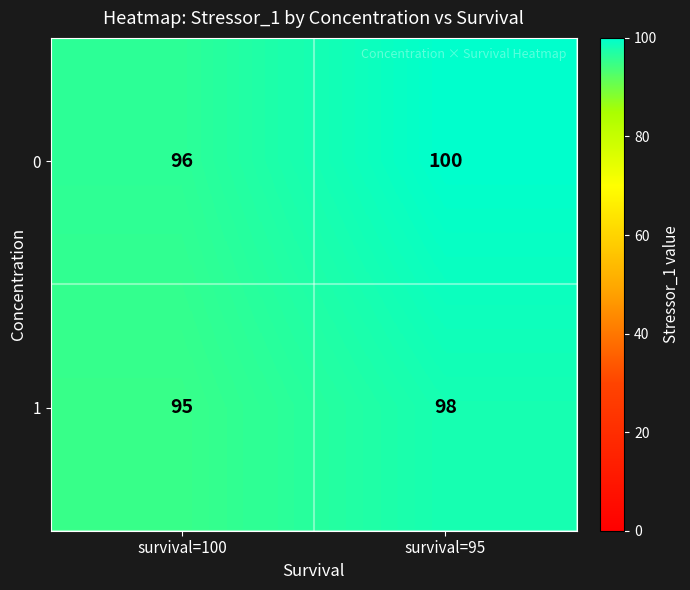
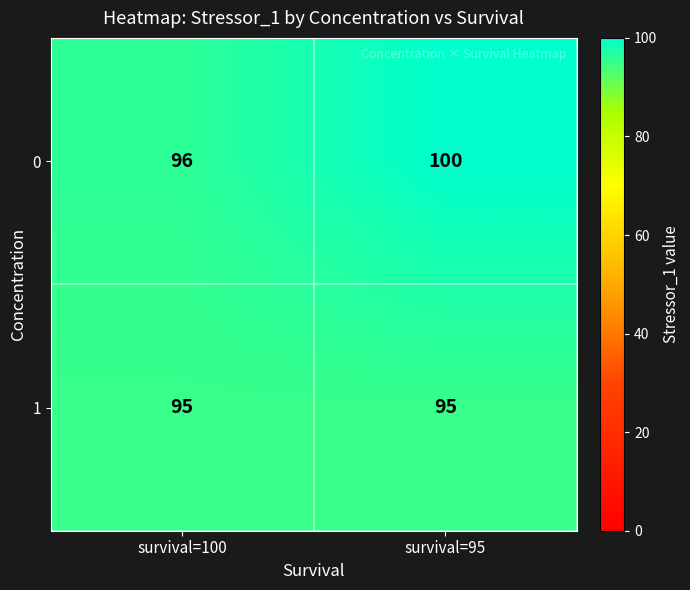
  {
    "0": {
      "survival=100": 96
    },
    "1": {
      "survival=100": 95,
-     "survival=95": 98
+     "survival=95": 95
    }
  }
